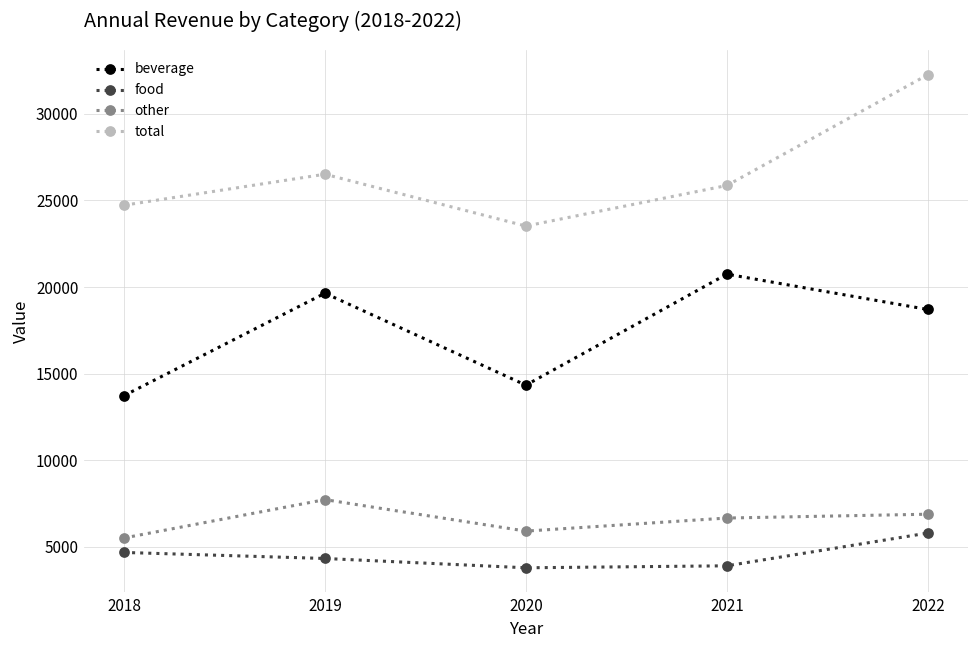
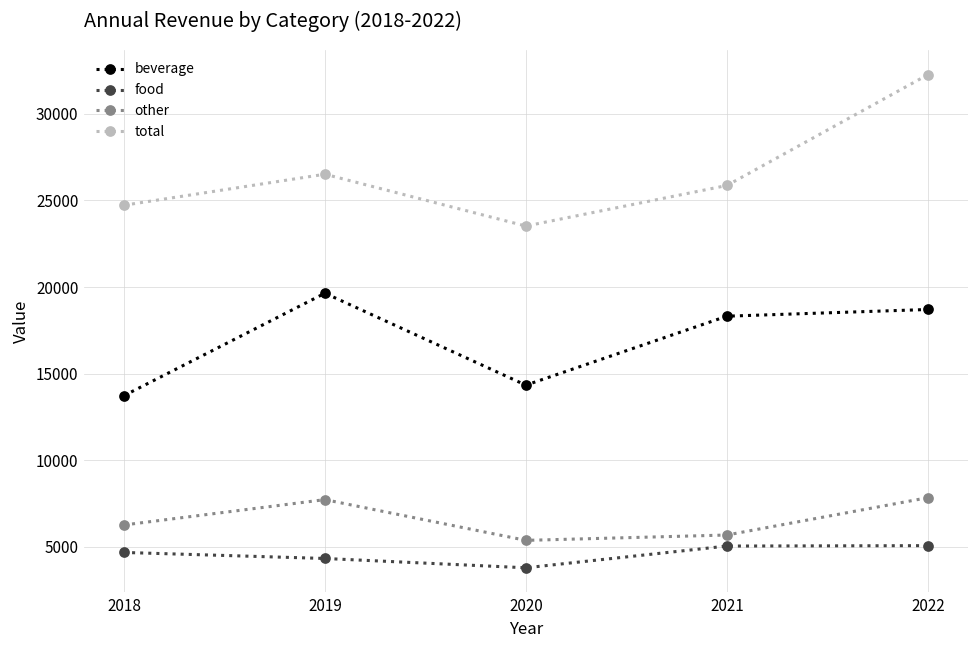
  {
    "beverage": {
      "2018": 13700,
      "2019": 19600,
      "2020": 14300,
-     "2021": 20700,
+     "2021": 18300,
      "2022": 18700
    },
    "food": {
      "2018": 4700,
      "2019": 4300,
      "2020": 3800,
-     "2021": 3900,
-     "2022": 5800
+     "2021": 5100,
+     "2022": 5100
    },
    "other": {
-     "2018": 5500,
+     "2018": 6300,
      "2019": 7700,
-     "2020": 5900,
-     "2021": 6700,
-     "2022": 6900
+     "2020": 5400,
+     "2021": 5700,
+     "2022": 7800
    },
    "total": {
      "2018": 24700,
      "2019": 26500,
      "2020": 23500,
      "2021": 25900,
      "2022": 32300
    }
  }
